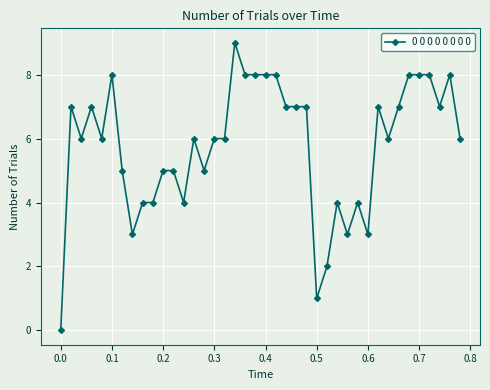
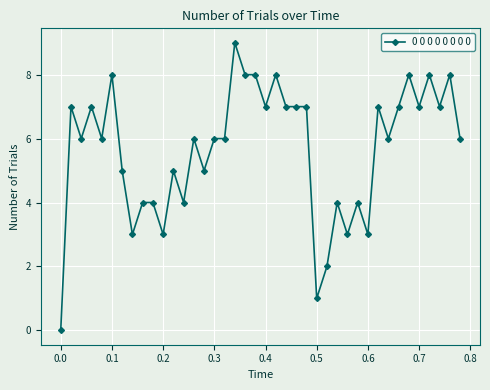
  {
    "0.0": 0,
    "0.1": 8,
-   "0.2": 5,
+   "0.2": 3,
    "0.3": 6,
-   "0.4": 8,
+   "0.4": 7,
    "0.5": 1,
    "0.6": 3,
-   "0.7": 8
+   "0.7": 7
  }
